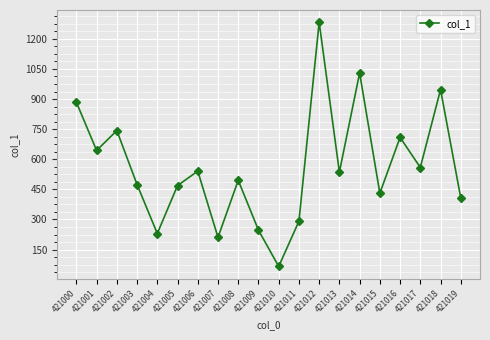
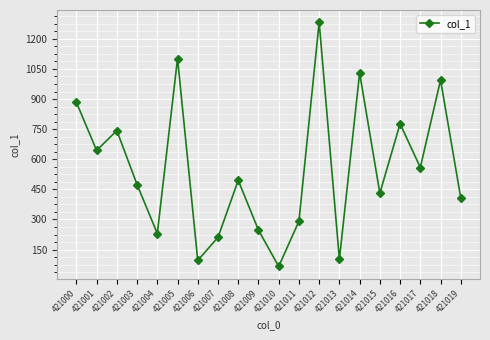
  {
    "421000": 880,
    "421001": 640,
    "421002": 740,
    "421003": 470,
    "421004": 230,
-   "421005": 470,
-   "421006": 540,
+   "421005": 1100,
+   "421006": 100,
    "421007": 210,
    "421008": 500,
    "421009": 250,
    "421010": 70,
    "421011": 290,
    "421012": 1280,
-   "421013": 540,
+   "421013": 100,
    "421014": 1030,
    "421015": 430,
-   "421016": 710,
+   "421016": 780,
    "421017": 560,
-   "421018": 950,
+   "421018": 1000,
    "421019": 410
  }
